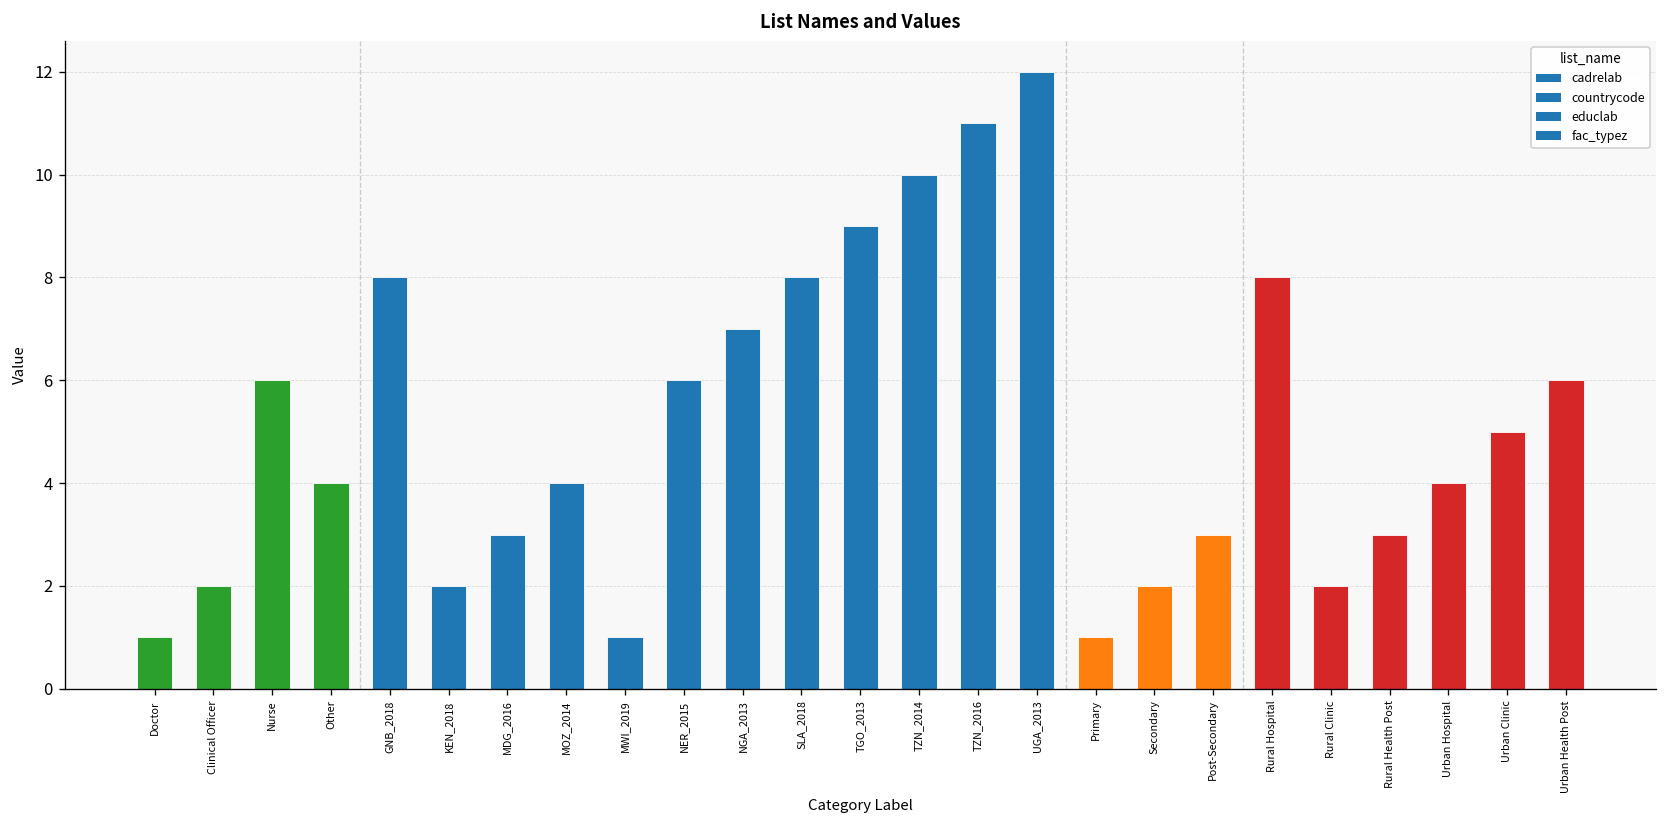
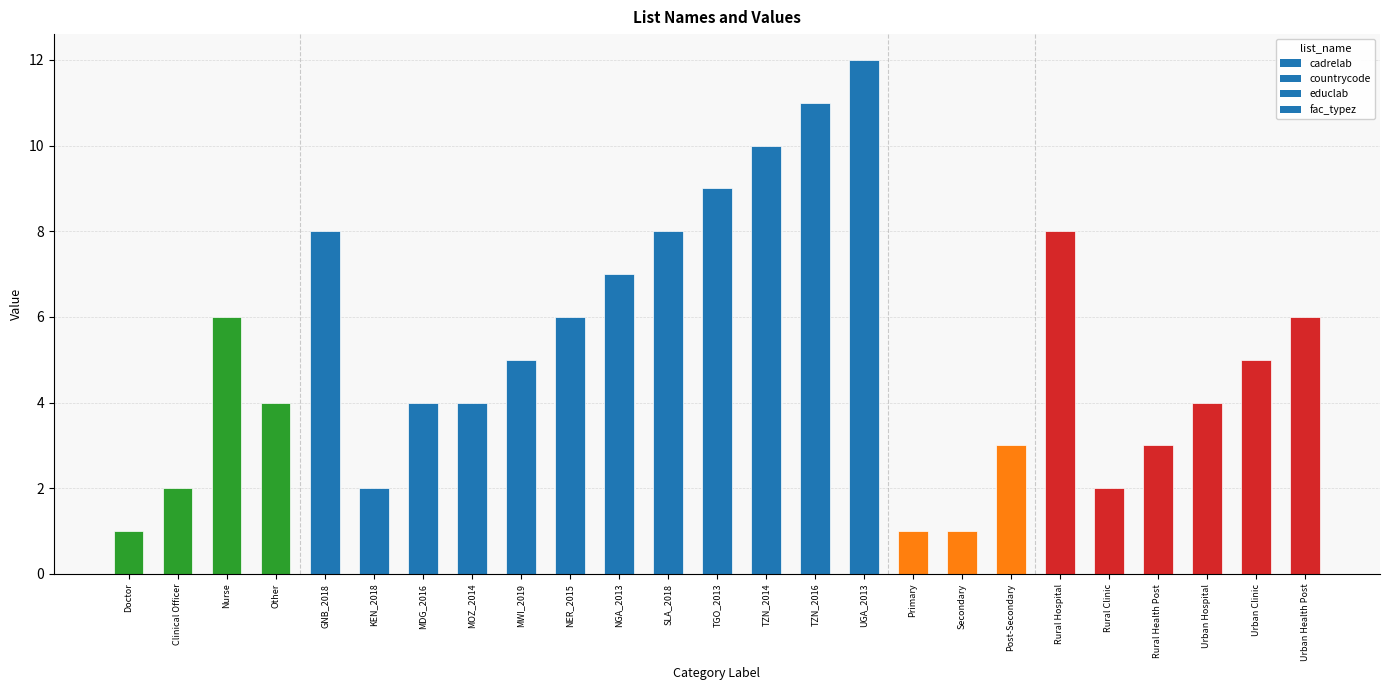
  {
    "Doctor": 1,
    "Clinical Officer": 2,
    "Nurse": 6,
    "Other": 4,
    "GNB_2018": 8,
    "KEN_2018": 2,
-   "MDG_2016": 3,
+   "MDG_2016": 4,
    "MOZ_2014": 4,
-   "MWI_2019": 1,
+   "MWI_2019": 5,
    "NER_2015": 6,
    "NGA_2013": 7,
    "SLA_2018": 8,
    "TGO_2013": 9,
    "TZN_2014": 10,
    "TZN_2016": 11,
    "UGA_2013": 12,
    "Primary": 1,
-   "Secondary": 2,
+   "Secondary": 1,
    "Post-Secondary": 3,
    "Rural Hospital": 8,
    "Rural Clinic": 2,
    "Rural Health Post": 3,
    "Urban Hospital": 4,
    "Urban Clinic": 5,
    "Urban Health Post": 6
  }
